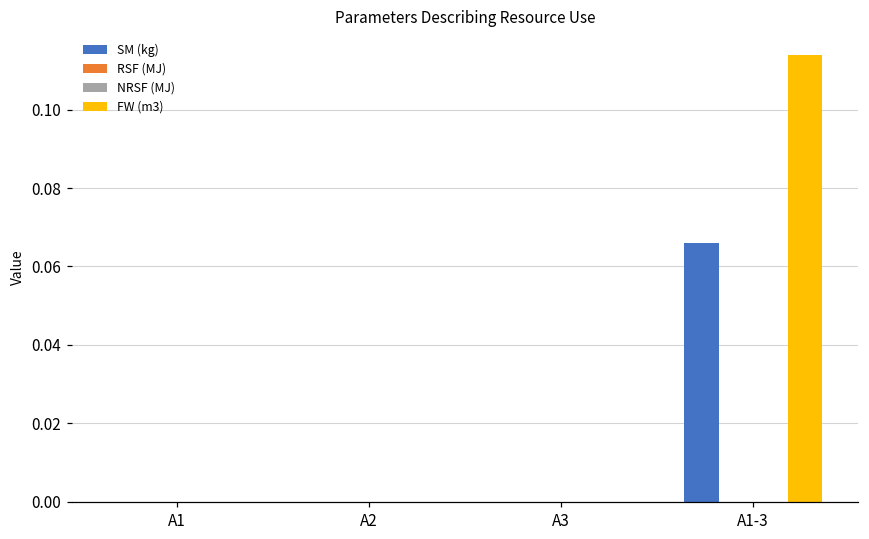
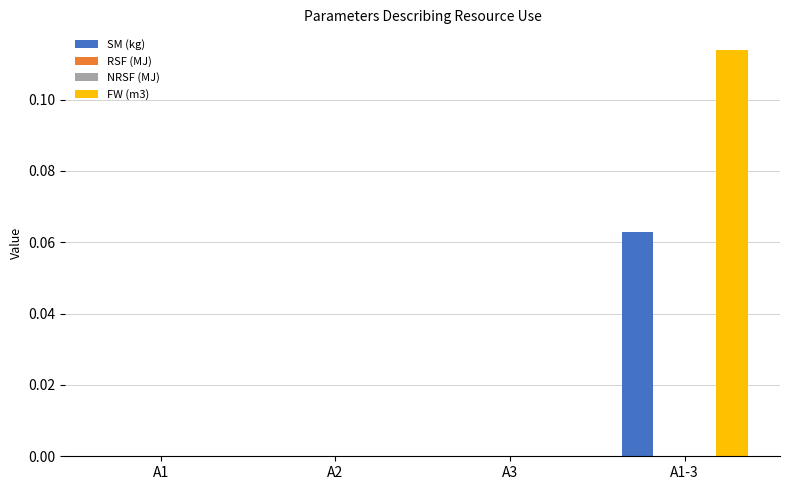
  {
    "SM (kg)": {
      "A1": 0.000,
      "A2": 0.000,
      "A3": 0.000,
-     "A1-3": 0.066
+     "A1-3": 0.063
    },
    "RSF (MJ)": {
      "A1": 0.000,
      "A2": 0.000,
      "A3": 0.000,
      "A1-3": 0.000
    },
    "NRSF (MJ)": {
      "A1": 0.000,
      "A2": 0.000,
      "A3": 0.000,
      "A1-3": 0.000
    },
    "FW (m3)": {
      "A1": 0.000,
      "A2": 0.000,
      "A3": 0.000,
      "A1-3": 0.114
    }
  }
